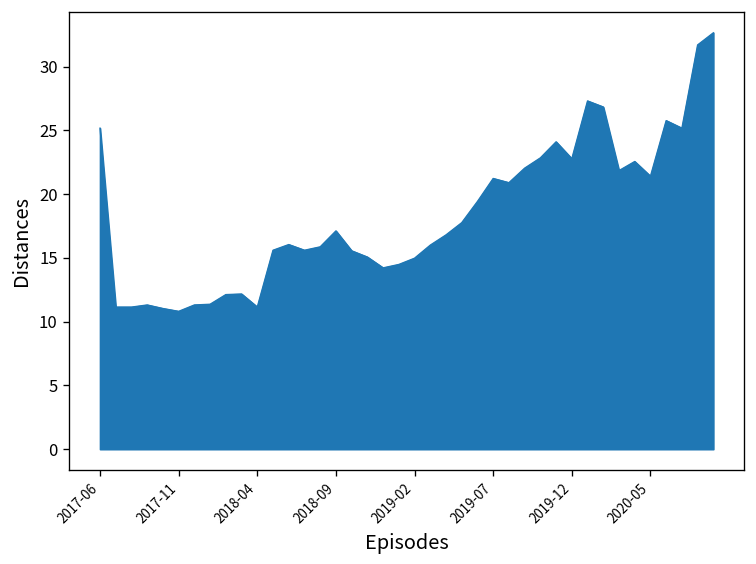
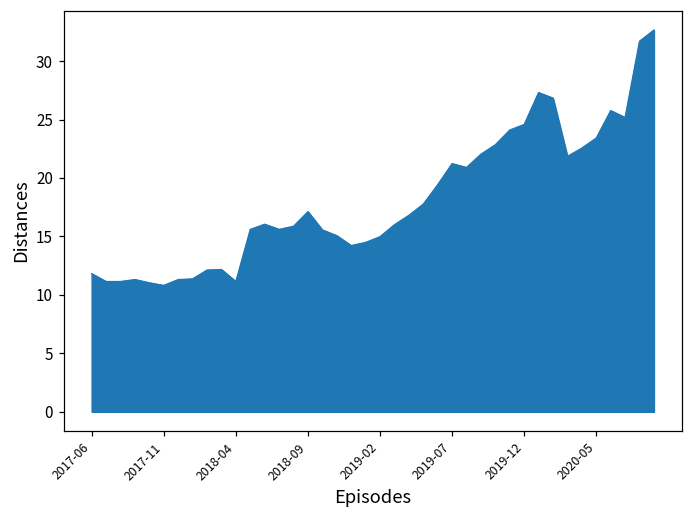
  {
-   "2017-06": 25.2,
+   "2017-06": 11.8,
    "2017-11": 10.8,
    "2018-04": 11.1,
    "2018-09": 17.1,
    "2019-02": 15.0,
    "2019-07": 21.2,
-   "2019-12": 22.8,
-   "2020-05": 21.4
+   "2019-12": 24.6,
+   "2020-05": 23.4
  }
